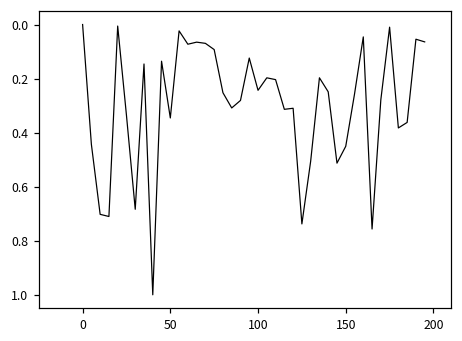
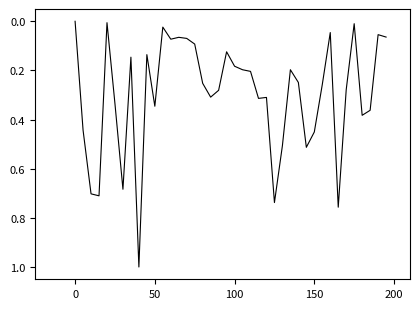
  {
    "0": 0.00,
    "50": 0.35,
-   "100": 0.24,
+   "100": 0.18,
    "150": 0.45
  }
